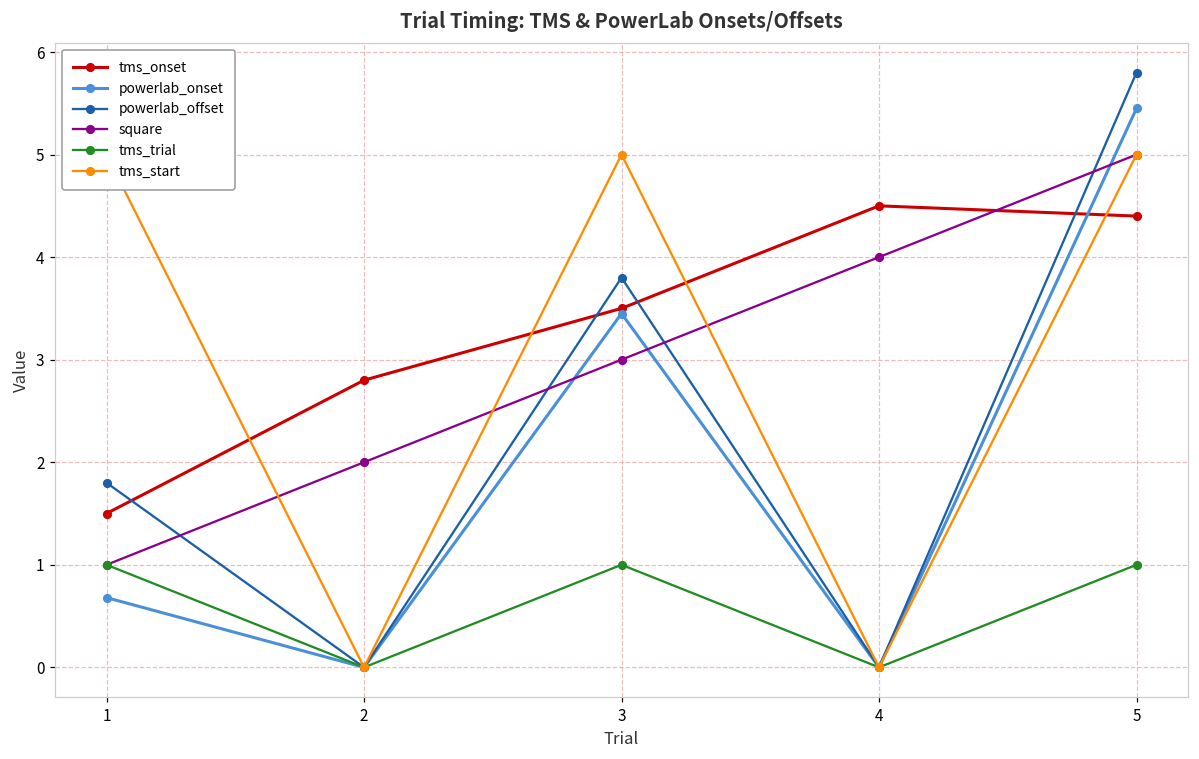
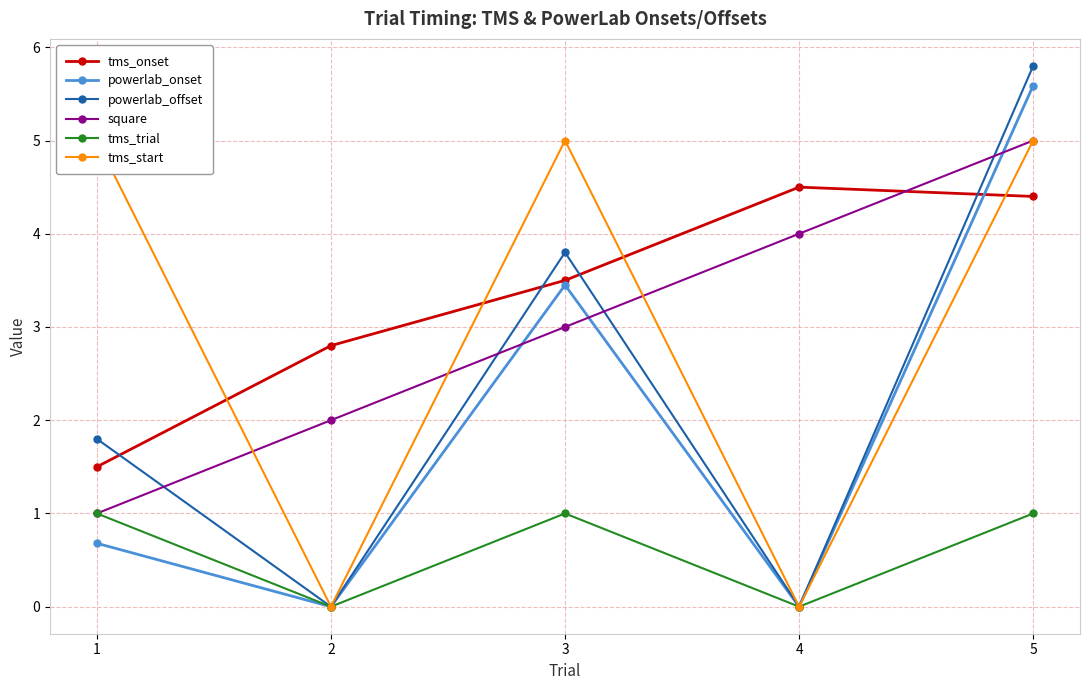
  {
    "tms_onset": {
      "1": 1.5,
      "2": 2.8,
      "3": 3.5,
      "4": 4.5,
      "5": 4.4
    },
    "powerlab_onset": {
      "1": 0.7,
      "3": 3.5,
-     "5": 5.5
+     "5": 5.6
    },
    "powerlab_offset": {
      "1": 1.8,
      "3": 3.8,
      "5": 5.8
    },
    "square": {
      "2": 2.0,
      "3": 3.0,
      "4": 4.0
    },
    "tms_trial": {
      "3": 1.0,
      "5": 1.0
    },
    "tms_start": {
      "3": 5.0
    }
  }
